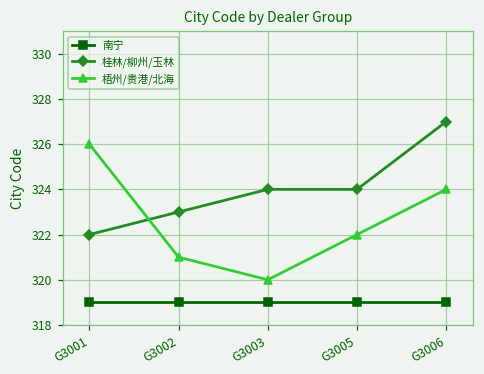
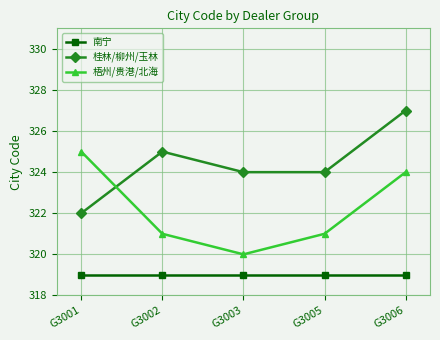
  {
    "南宁": {
      "G3001": 319,
      "G3002": 319,
      "G3003": 319,
      "G3005": 319,
      "G3006": 319
    },
    "桂林/柳州/玉林": {
      "G3001": 322,
-     "G3002": 323,
+     "G3002": 325,
      "G3003": 324,
      "G3005": 324,
      "G3006": 327
    },
    "梧州/贵港/北海": {
-     "G3001": 326,
+     "G3001": 325,
      "G3002": 321,
      "G3003": 320,
-     "G3005": 322,
+     "G3005": 321,
      "G3006": 324
    }
  }
